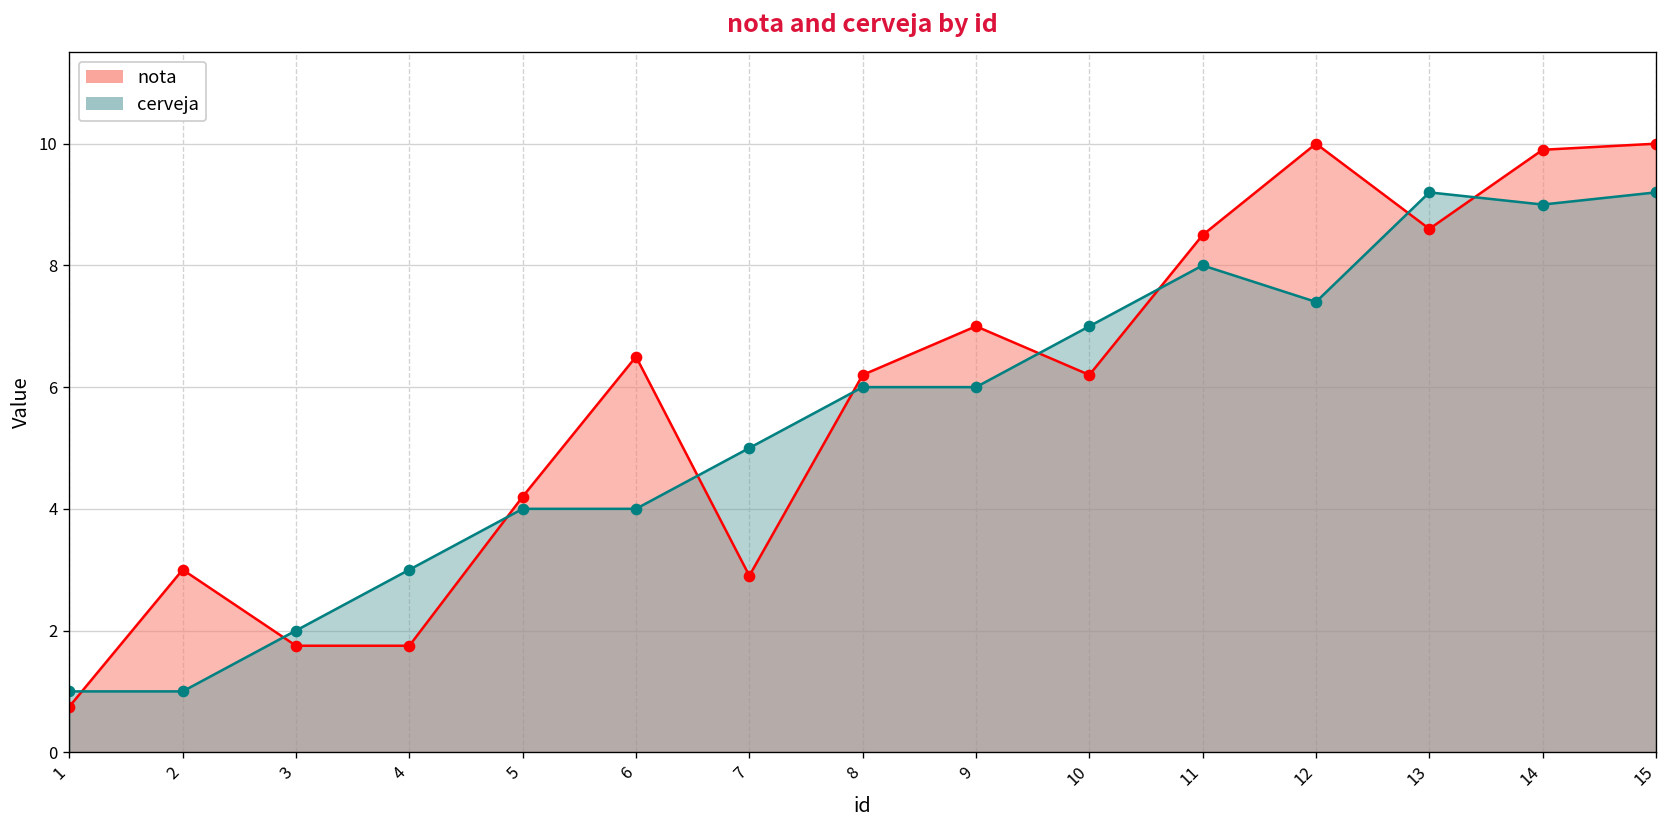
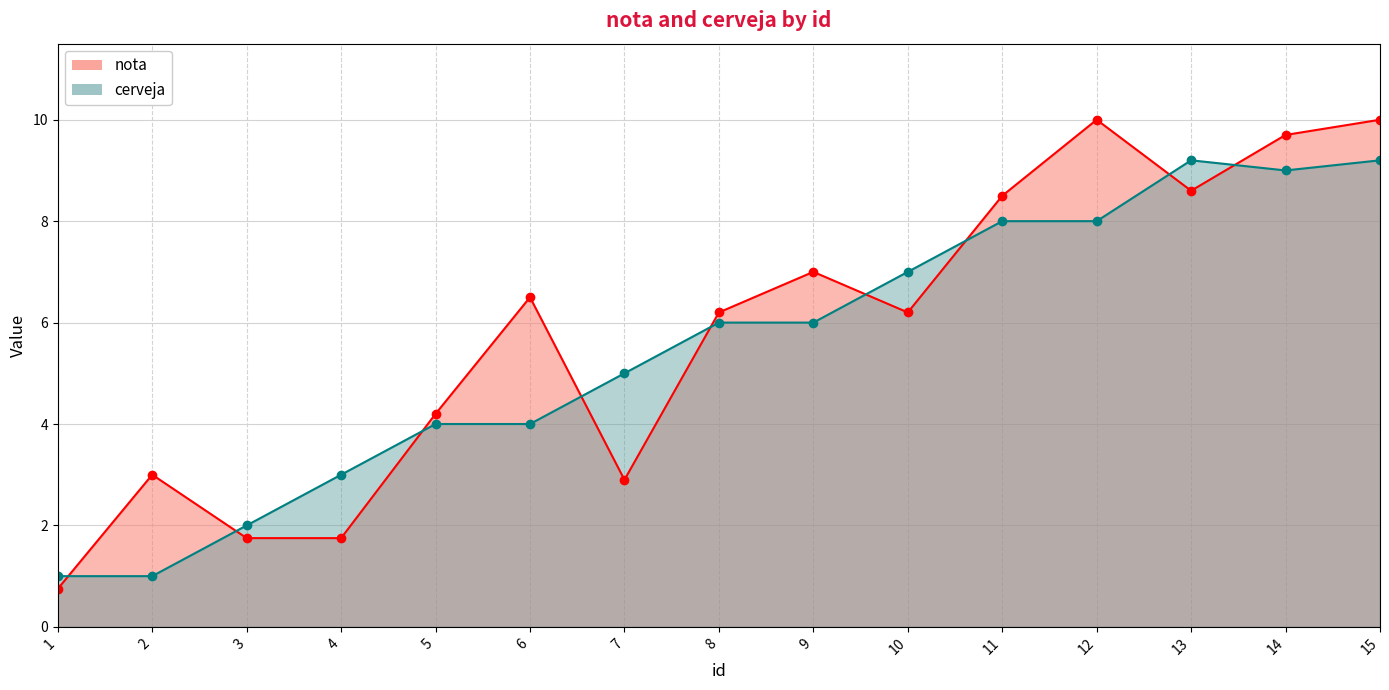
  {
    "nota": {
      "1": 0.8,
      "2": 3.0,
      "3": 1.8,
      "4": 1.8,
      "5": 4.2,
      "6": 6.5,
      "7": 2.9,
      "8": 6.2,
      "9": 7.0,
      "10": 6.2,
      "11": 8.5,
      "12": 10.0,
      "13": 8.6,
-     "14": 9.9,
+     "14": 9.7,
      "15": 10.0
    },
    "cerveja": {
      "1": 1.0,
      "2": 1.0,
      "3": 2.0,
      "4": 3.0,
      "5": 4.0,
      "6": 4.0,
      "7": 5.0,
      "8": 6.0,
      "9": 6.0,
      "10": 7.0,
      "11": 8.0,
-     "12": 7.4,
+     "12": 8.0,
      "13": 9.2,
      "14": 9.0,
      "15": 9.2
    }
  }
